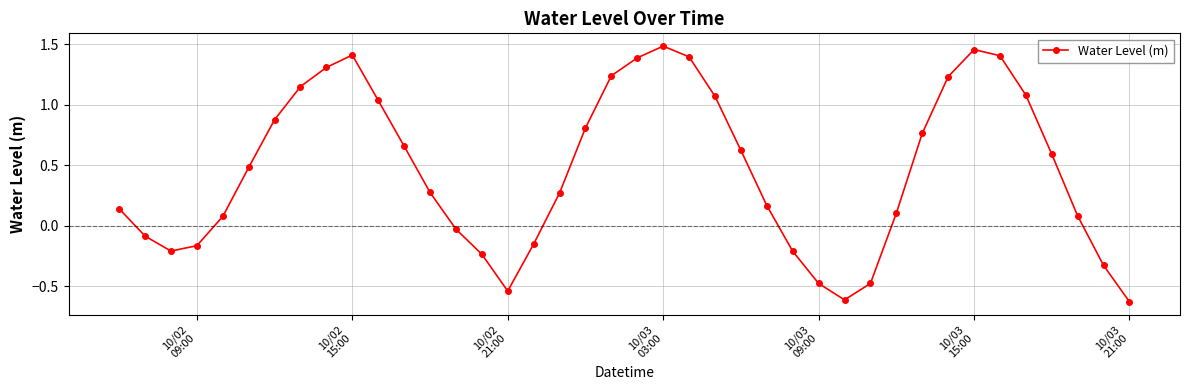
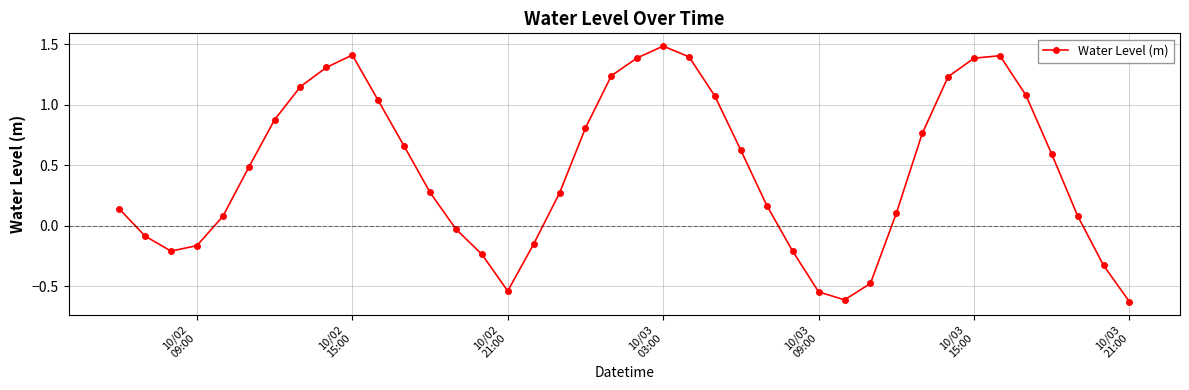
  {
    "10/02 09:00": -0.17,
    "10/02 15:00": 1.41,
    "10/02 21:00": -0.54,
    "10/03 03:00": 1.49,
-   "10/03 09:00": -0.48,
-   "10/03 15:00": 1.46,
+   "10/03 09:00": -0.55,
+   "10/03 15:00": 1.39,
    "10/03 21:00": -0.63
  }
